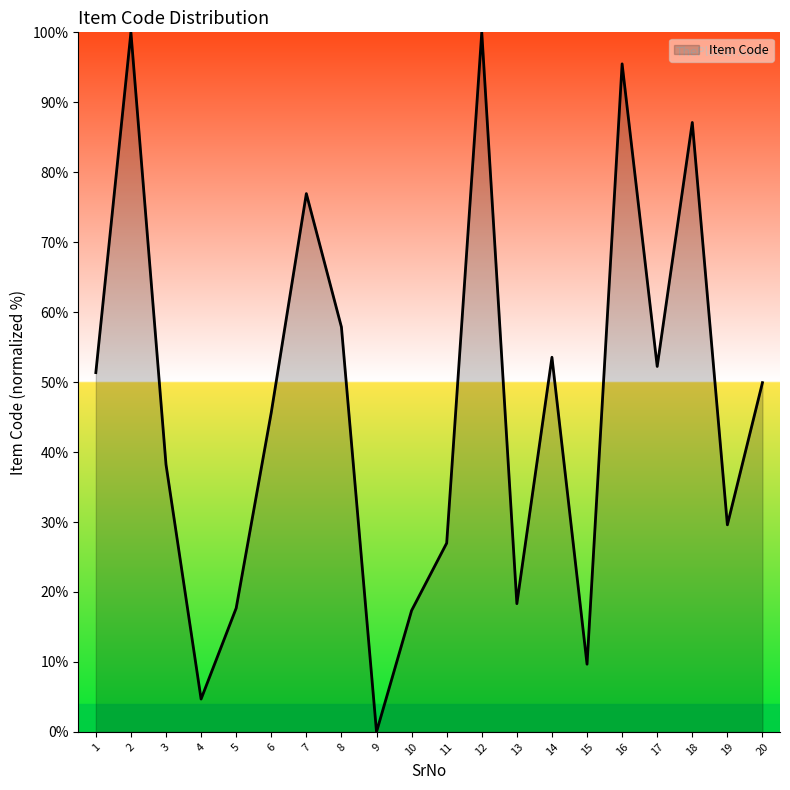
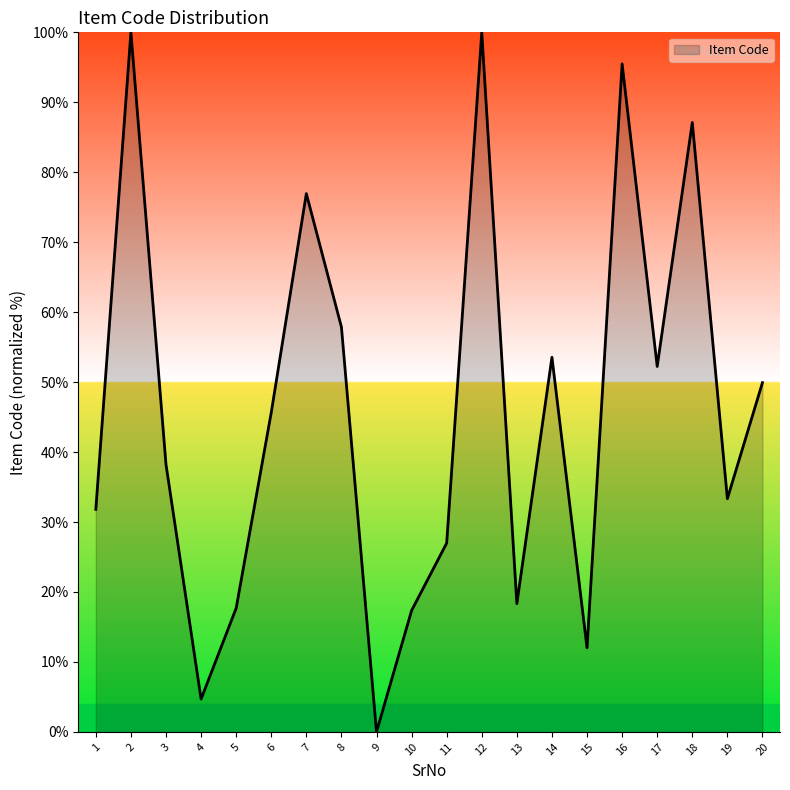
  {
-   "1": "51%",
+   "1": "32%",
    "2": "100%",
    "3": "38%",
    "4": "5%",
    "5": "18%",
    "6": "46%",
    "7": "77%",
    "8": "58%",
    "10": "17%",
    "11": "27%",
    "12": "100%",
    "13": "18%",
    "14": "54%",
-   "15": "10%",
+   "15": "12%",
    "16": "95%",
    "17": "52%",
    "18": "87%",
-   "19": "30%",
+   "19": "33%",
    "20": "50%"
  }
